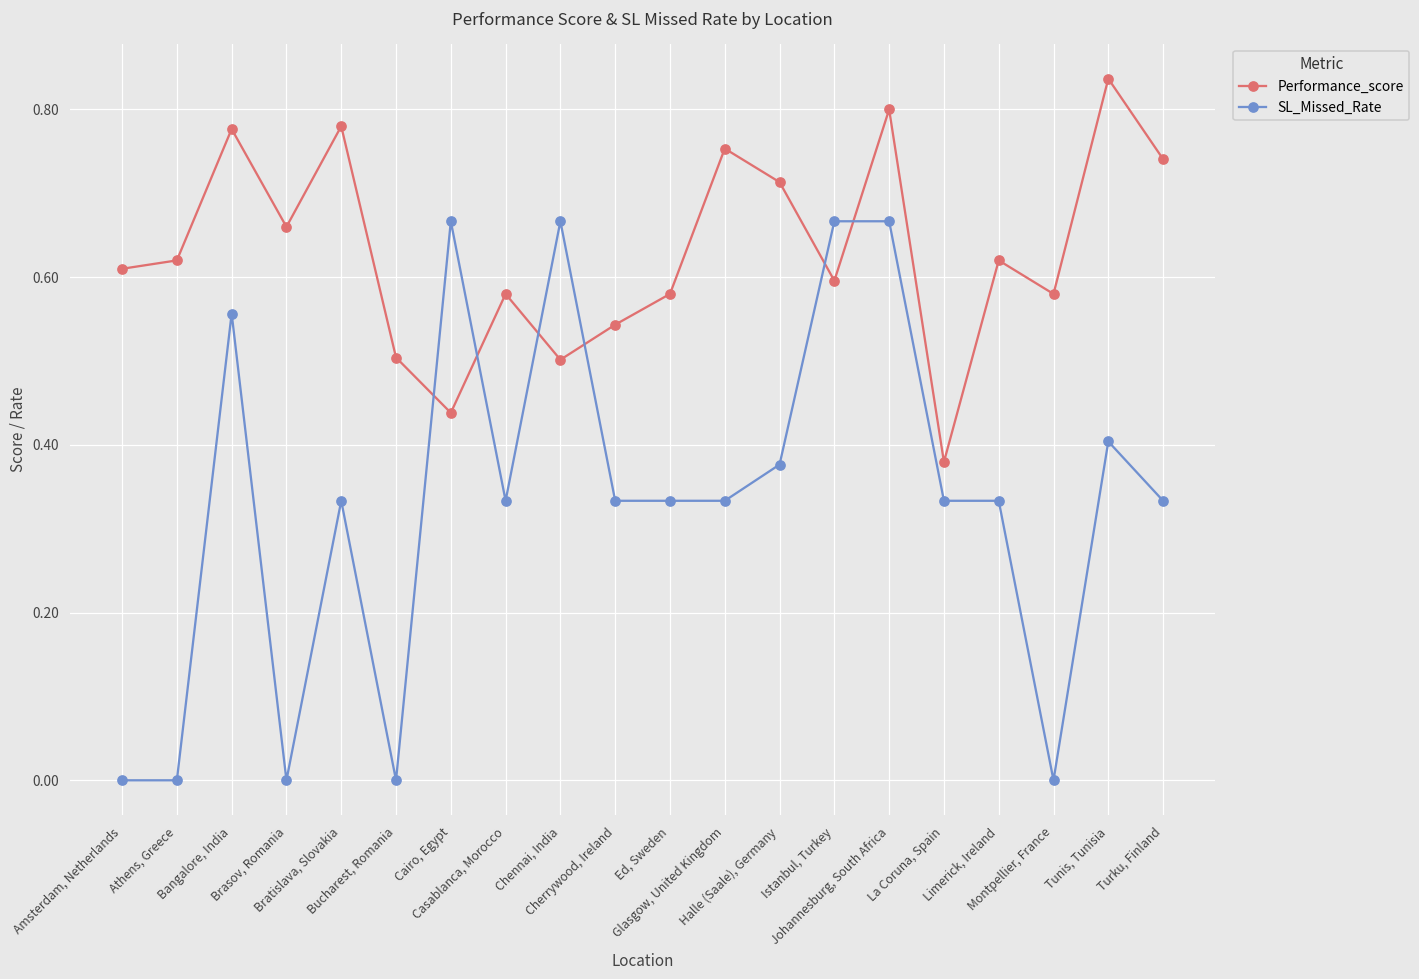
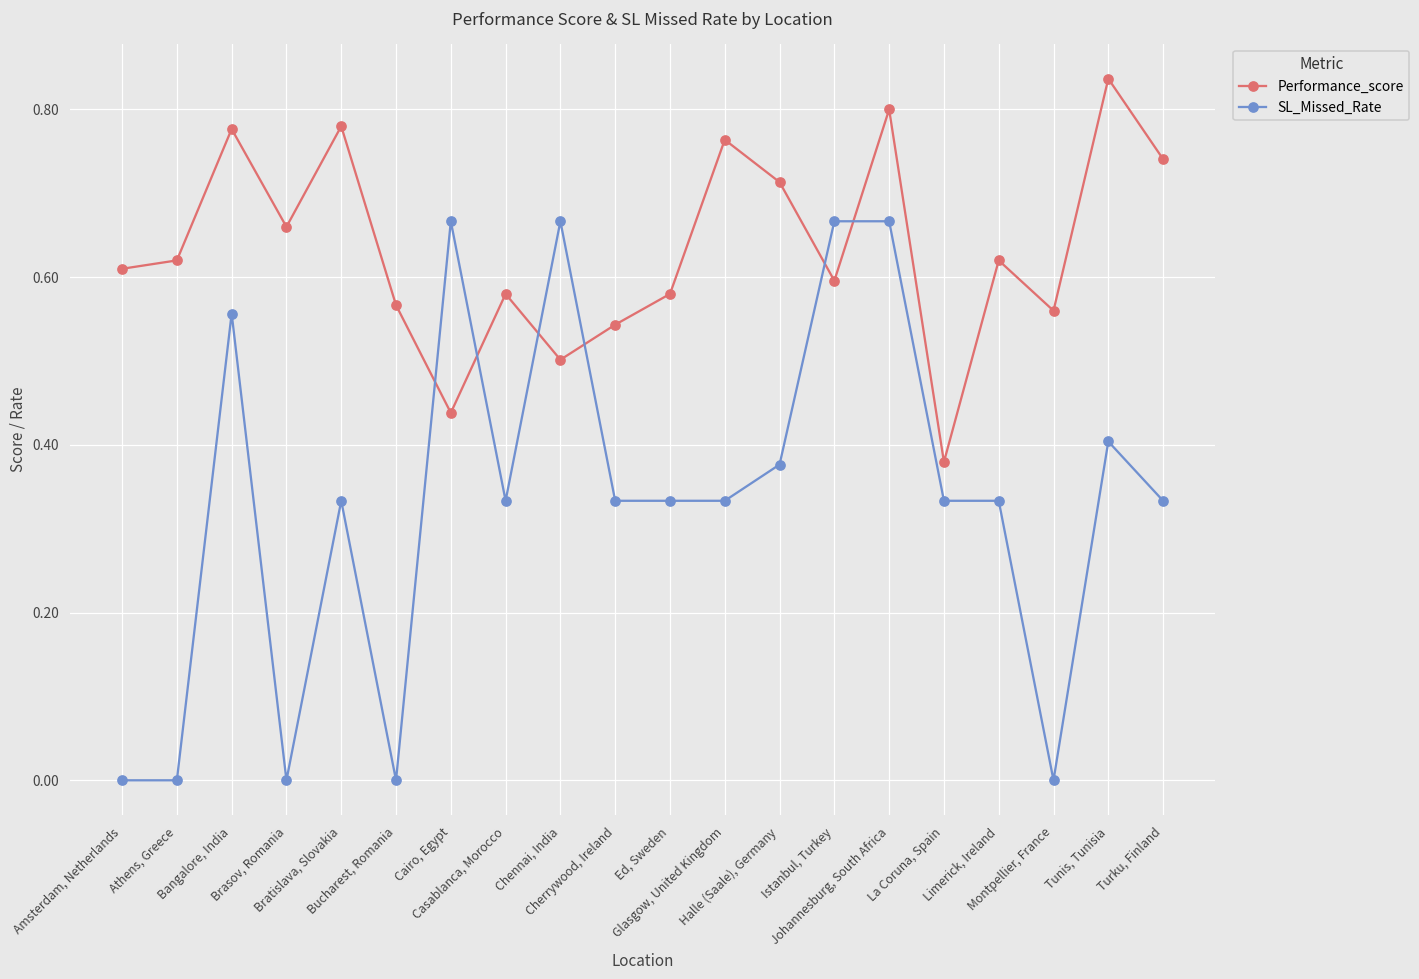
  {
    "Performance_score": {
      "Amsterdam, Netherlands": 0.61,
      "Athens, Greece": 0.62,
      "Bangalore, India": 0.78,
      "Brasov, Romania": 0.66,
      "Bratislava, Slovakia": 0.78,
-     "Bucharest, Romania": 0.50,
+     "Bucharest, Romania": 0.57,
      "Cairo, Egypt": 0.44,
      "Casablanca, Morocco": 0.58,
      "Chennai, India": 0.50,
      "Cherrywood, Ireland": 0.54,
      "Ed, Sweden": 0.58,
-     "Glasgow, United Kingdom": 0.75,
+     "Glasgow, United Kingdom": 0.76,
      "Halle (Saale), Germany": 0.71,
      "Istanbul, Turkey": 0.60,
      "Johannesburg, South Africa": 0.80,
      "La Coruna, Spain": 0.38,
      "Limerick, Ireland": 0.62,
-     "Montpellier, France": 0.58,
+     "Montpellier, France": 0.56,
      "Tunis, Tunisia": 0.84,
      "Turku, Finland": 0.74
    },
    "SL_Missed_Rate": {
      "Amsterdam, Netherlands": 0.00,
      "Athens, Greece": 0.00,
      "Bangalore, India": 0.56,
      "Brasov, Romania": 0.00,
      "Bratislava, Slovakia": 0.33,
      "Bucharest, Romania": 0.00,
      "Cairo, Egypt": 0.67,
      "Casablanca, Morocco": 0.33,
      "Chennai, India": 0.67,
      "Cherrywood, Ireland": 0.33,
      "Ed, Sweden": 0.33,
      "Glasgow, United Kingdom": 0.33,
      "Halle (Saale), Germany": 0.38,
      "Istanbul, Turkey": 0.67,
      "Johannesburg, South Africa": 0.67,
      "La Coruna, Spain": 0.33,
      "Limerick, Ireland": 0.33,
      "Montpellier, France": 0.00,
      "Tunis, Tunisia": 0.40,
      "Turku, Finland": 0.33
    }
  }
